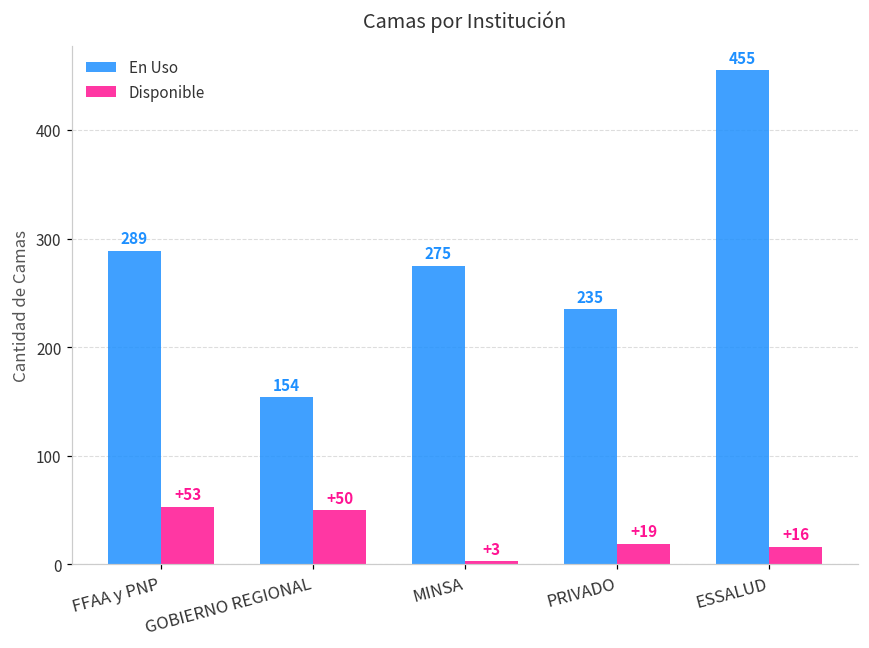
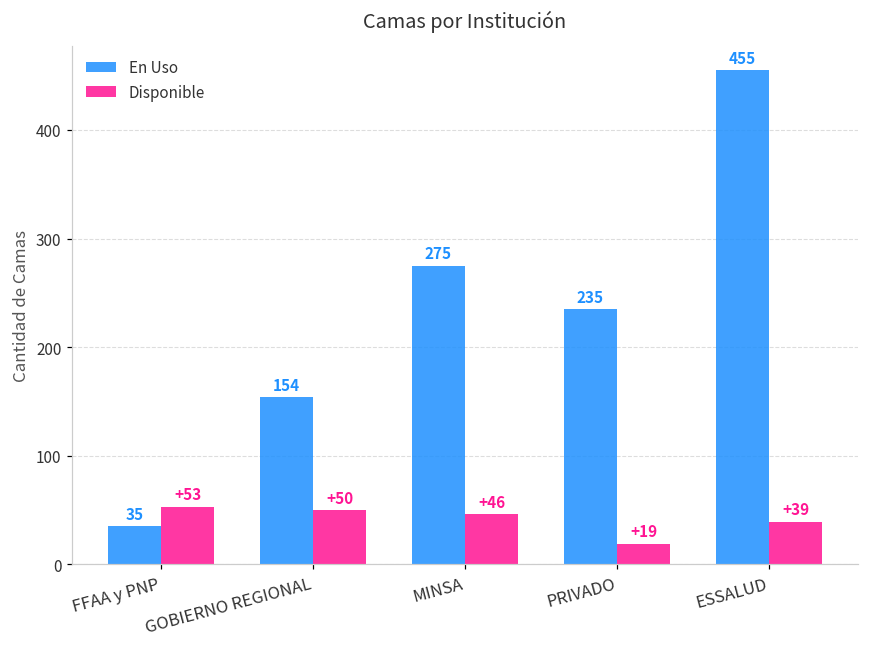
  {
    "En Uso": {
-     "FFAA y PNP": "289",
+     "FFAA y PNP": "35",
      "GOBIERNO REGIONAL": "154",
      "MINSA": "275",
      "PRIVADO": "235",
      "ESSALUD": "455"
    },
    "Disponible": {
      "FFAA y PNP": "+53",
      "GOBIERNO REGIONAL": "+50",
-     "MINSA": "+3",
+     "MINSA": "+46",
      "PRIVADO": "+19",
-     "ESSALUD": "+16"
+     "ESSALUD": "+39"
    }
  }
